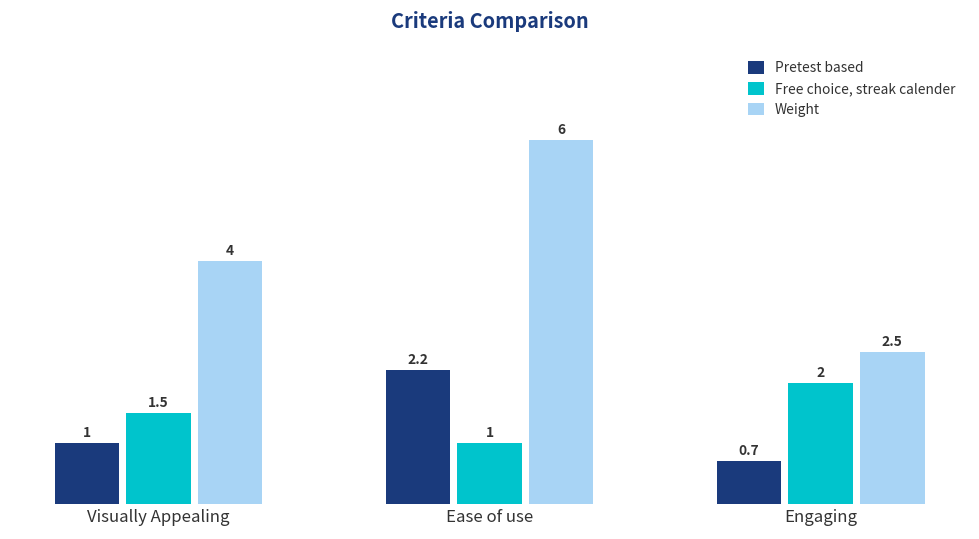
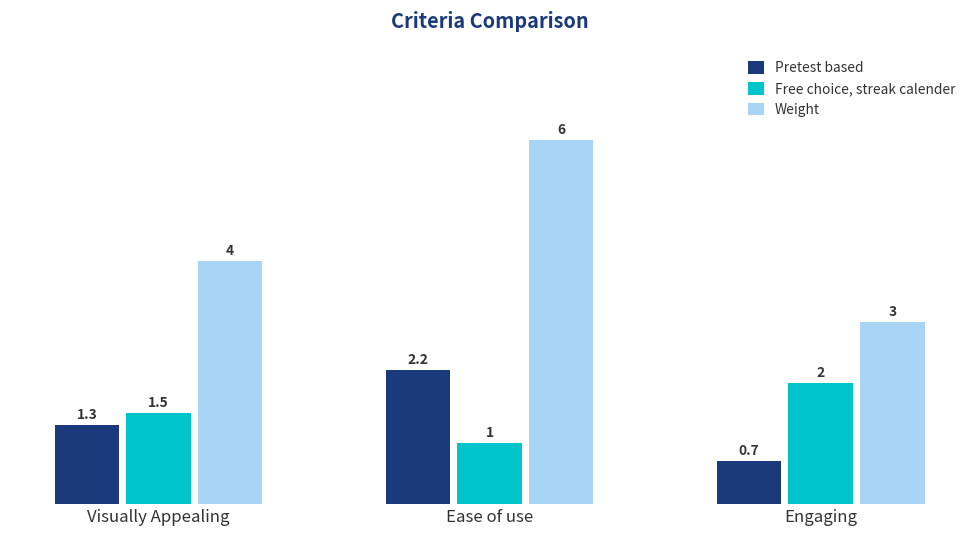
  {
    "Pretest based": {
-     "Visually Appealing": 1,
+     "Visually Appealing": 1.3,
      "Ease of use": 2.2,
      "Engaging": 0.7
    },
    "Free choice, streak calender": {
      "Visually Appealing": 1.5,
      "Ease of use": 1,
      "Engaging": 2
    },
    "Weight": {
      "Visually Appealing": 4,
      "Ease of use": 6,
-     "Engaging": 2.5
+     "Engaging": 3
    }
  }
